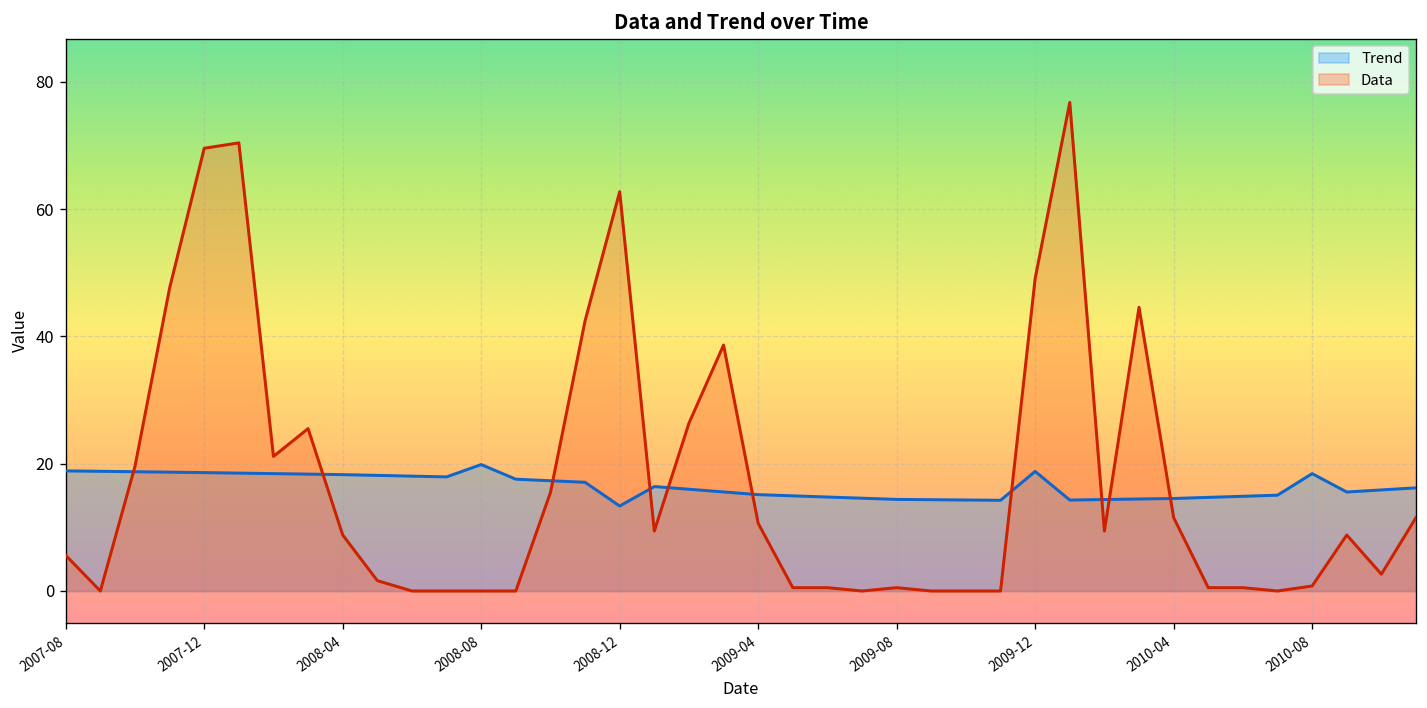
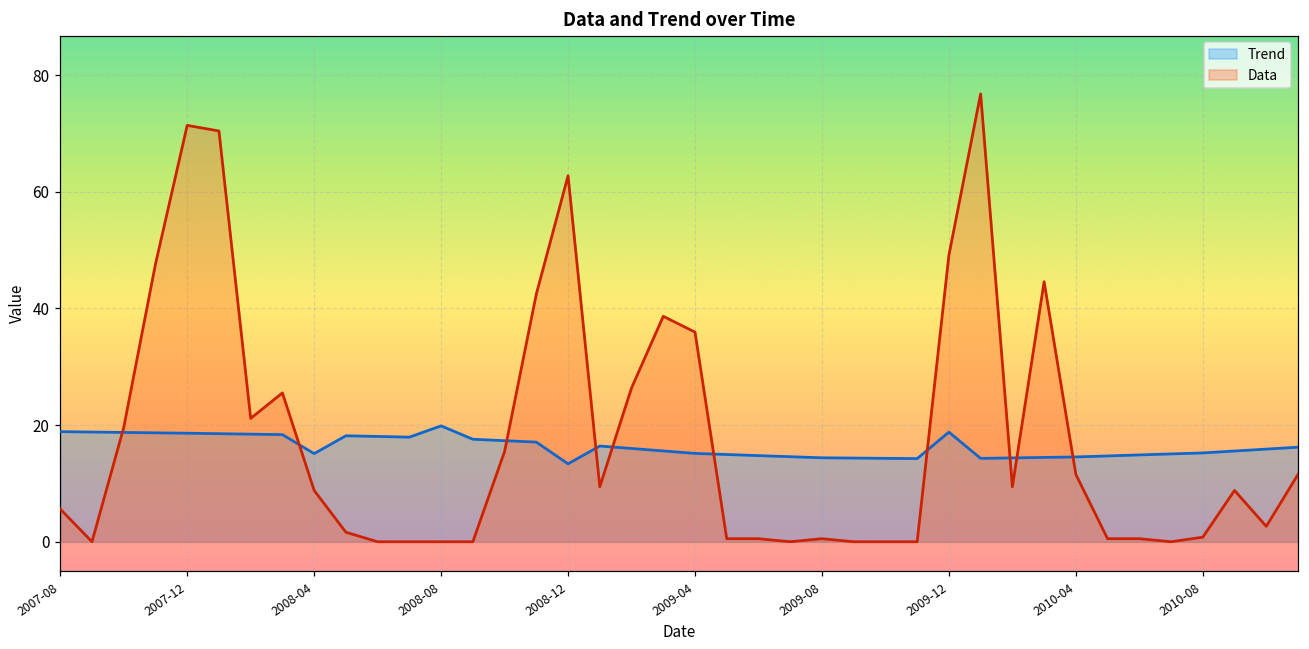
  {
    "Trend": {
      "2007-08": 19,
      "2007-12": 19,
-     "2008-04": 18,
+     "2008-04": 15,
      "2008-08": 20,
      "2008-12": 13,
      "2009-04": 15,
      "2009-08": 14,
      "2009-12": 19,
      "2010-04": 15,
-     "2010-08": 18
+     "2010-08": 15
    },
    "Data": {
      "2007-08": 6,
-     "2007-12": 70,
+     "2007-12": 71,
      "2008-04": 9,
      "2008-08": 0,
      "2008-12": 63,
-     "2009-04": 11,
+     "2009-04": 36,
      "2009-08": 1,
      "2009-12": 49,
      "2010-04": 12,
      "2010-08": 1
    }
  }
